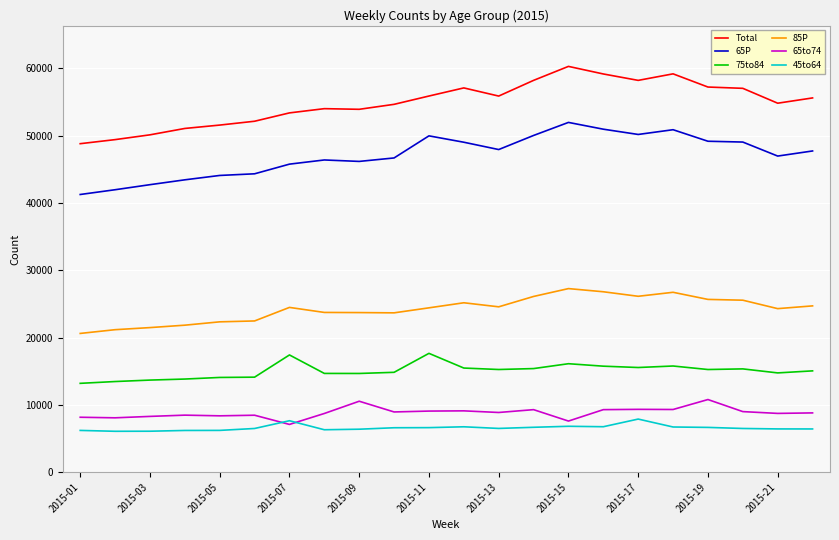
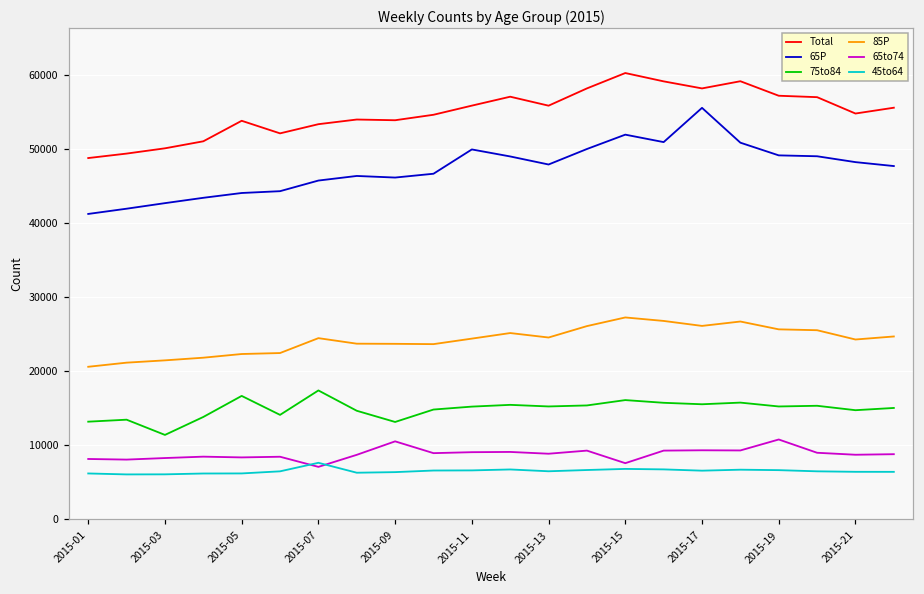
  {
    "Total": {
      "2015-01": 49000,
      "2015-03": 50000,
-     "2015-05": 52000,
+     "2015-05": 54000,
      "2015-07": 53000,
      "2015-09": 54000,
      "2015-11": 56000,
      "2015-13": 56000,
      "2015-15": 60000,
      "2015-17": 58000,
      "2015-19": 57000,
      "2015-21": 55000
    },
    "65P": {
      "2015-01": 41000,
      "2015-03": 43000,
      "2015-05": 44000,
      "2015-07": 46000,
      "2015-09": 46000,
      "2015-11": 50000,
      "2015-13": 48000,
      "2015-15": 52000,
-     "2015-17": 50000,
+     "2015-17": 56000,
      "2015-19": 49000,
-     "2015-21": 47000
+     "2015-21": 48000
    },
    "75to84": {
      "2015-01": 13000,
-     "2015-03": 14000,
-     "2015-05": 14000,
+     "2015-03": 11000,
+     "2015-05": 17000,
      "2015-07": 17000,
-     "2015-09": 15000,
-     "2015-11": 18000,
+     "2015-09": 13000,
+     "2015-11": 15000,
      "2015-13": 15000,
      "2015-15": 16000,
      "2015-17": 16000,
      "2015-19": 15000,
      "2015-21": 15000
    },
    "85P": {
      "2015-01": 21000,
      "2015-03": 21000,
      "2015-05": 22000,
      "2015-07": 24000,
      "2015-09": 24000,
      "2015-11": 24000,
      "2015-13": 25000,
      "2015-15": 27000,
      "2015-17": 26000,
      "2015-19": 26000,
      "2015-21": 24000
    },
    "65to74": {
      "2015-01": 8000,
      "2015-03": 8000,
      "2015-05": 8000,
      "2015-07": 7000,
      "2015-09": 11000,
      "2015-11": 9000,
      "2015-13": 9000,
      "2015-15": 8000,
      "2015-17": 9000,
      "2015-19": 11000,
      "2015-21": 9000
    },
    "45to64": {
      "2015-01": 6000,
      "2015-03": 6000,
      "2015-05": 6000,
      "2015-07": 8000,
      "2015-09": 6000,
      "2015-11": 7000,
      "2015-13": 6000,
      "2015-15": 7000,
-     "2015-17": 8000,
+     "2015-17": 7000,
      "2015-19": 7000,
      "2015-21": 6000
    }
  }
